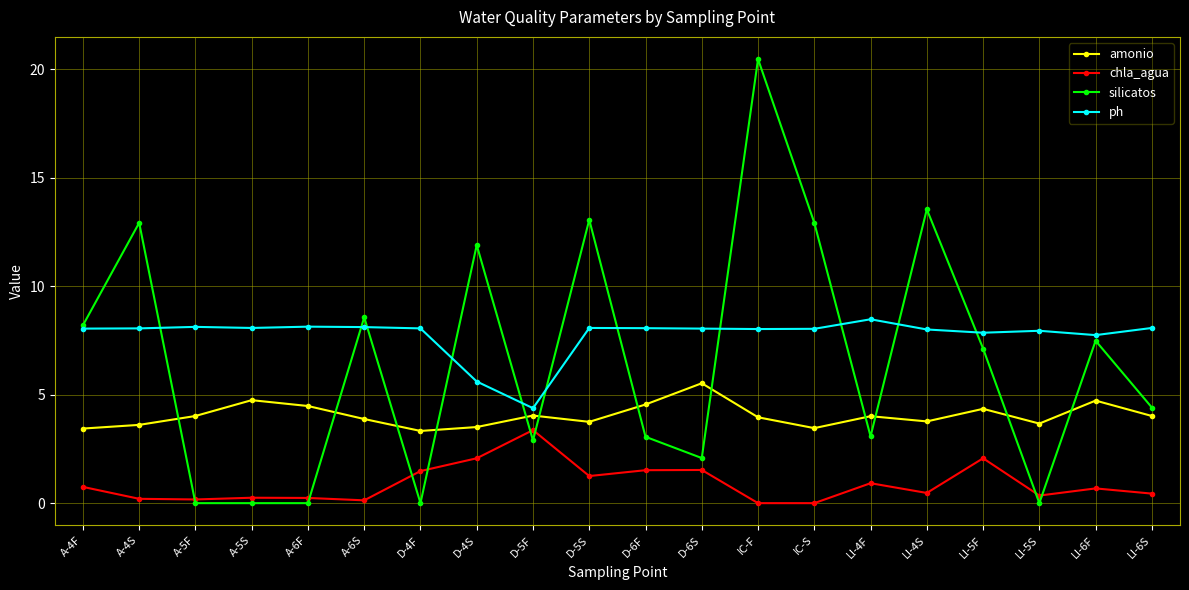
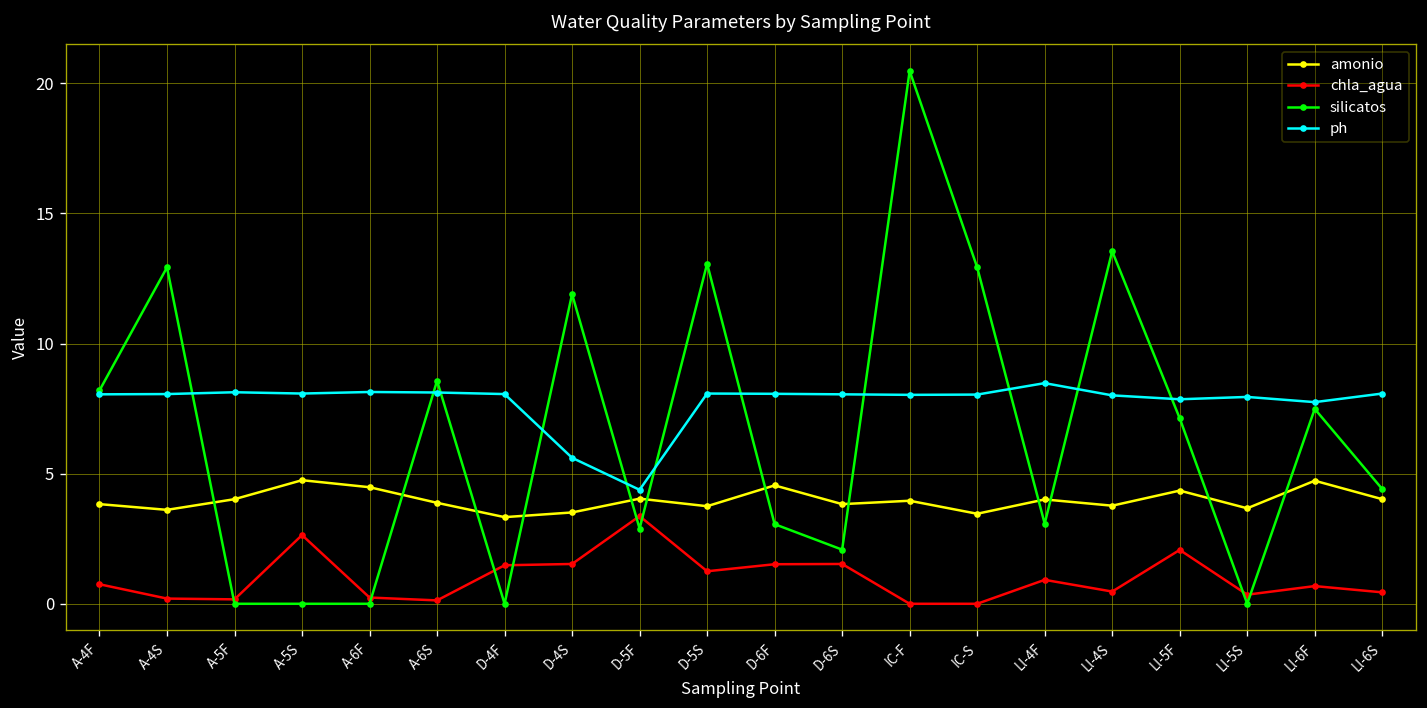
  {
    "amonio": {
-     "A-4F": 3.4,
+     "A-4F": 3.8,
      "A-4S": 3.6,
      "A-5F": 4.0,
      "A-5S": 4.8,
      "A-6F": 4.5,
      "A-6S": 3.9,
      "D-4F": 3.3,
      "D-4S": 3.5,
      "D-5F": 4.0,
      "D-5S": 3.8,
      "D-6F": 4.6,
-     "D-6S": 5.5,
+     "D-6S": 3.8,
      "IC-F": 4.0,
      "IC-S": 3.5,
      "Ll-4F": 4.0,
      "Ll-4S": 3.8,
      "Ll-5F": 4.4,
      "Ll-5S": 3.7,
      "Ll-6F": 4.7,
      "Ll-6S": 4.0
    },
    "chla_agua": {
      "A-4F": 0.8,
      "A-4S": 0.2,
      "A-5F": 0.2,
-     "A-5S": 0.3,
+     "A-5S": 2.6,
      "A-6F": 0.2,
      "A-6S": 0.1,
      "D-4F": 1.5,
-     "D-4S": 2.1,
+     "D-4S": 1.5,
      "D-5F": 3.4,
      "D-5S": 1.3,
      "D-6F": 1.5,
      "D-6S": 1.5,
      "IC-F": 0.0,
      "IC-S": 0.0,
      "Ll-4F": 0.9,
      "Ll-4S": 0.5,
      "Ll-5F": 2.1,
      "Ll-5S": 0.4,
      "Ll-6F": 0.7,
      "Ll-6S": 0.4
    },
    "silicatos": {
      "A-4F": 8.2,
      "A-4S": 12.9,
      "A-5F": 0.0,
      "A-5S": 0.0,
      "A-6F": 0.0,
      "A-6S": 8.6,
      "D-4F": 0.0,
      "D-4S": 11.9,
      "D-5F": 2.9,
      "D-5S": 13.1,
      "D-6F": 3.1,
      "D-6S": 2.1,
      "IC-F": 20.5,
      "IC-S": 12.9,
      "Ll-4F": 3.1,
      "Ll-4S": 13.6,
      "Ll-5F": 7.1,
      "Ll-5S": 0.0,
      "Ll-6F": 7.5,
      "Ll-6S": 4.4
    },
    "ph": {
      "A-4F": 8.1,
      "A-4S": 8.1,
      "A-5F": 8.1,
      "A-5S": 8.1,
      "A-6F": 8.1,
      "A-6S": 8.1,
      "D-4F": 8.1,
      "D-4S": 5.6,
      "D-5F": 4.4,
      "D-5S": 8.1,
      "D-6F": 8.1,
      "D-6S": 8.1,
      "IC-F": 8.0,
      "IC-S": 8.0,
      "Ll-4F": 8.5,
      "Ll-4S": 8.0,
      "Ll-5F": 7.9,
      "Ll-5S": 8.0,
      "Ll-6F": 7.8,
      "Ll-6S": 8.1
    }
  }
